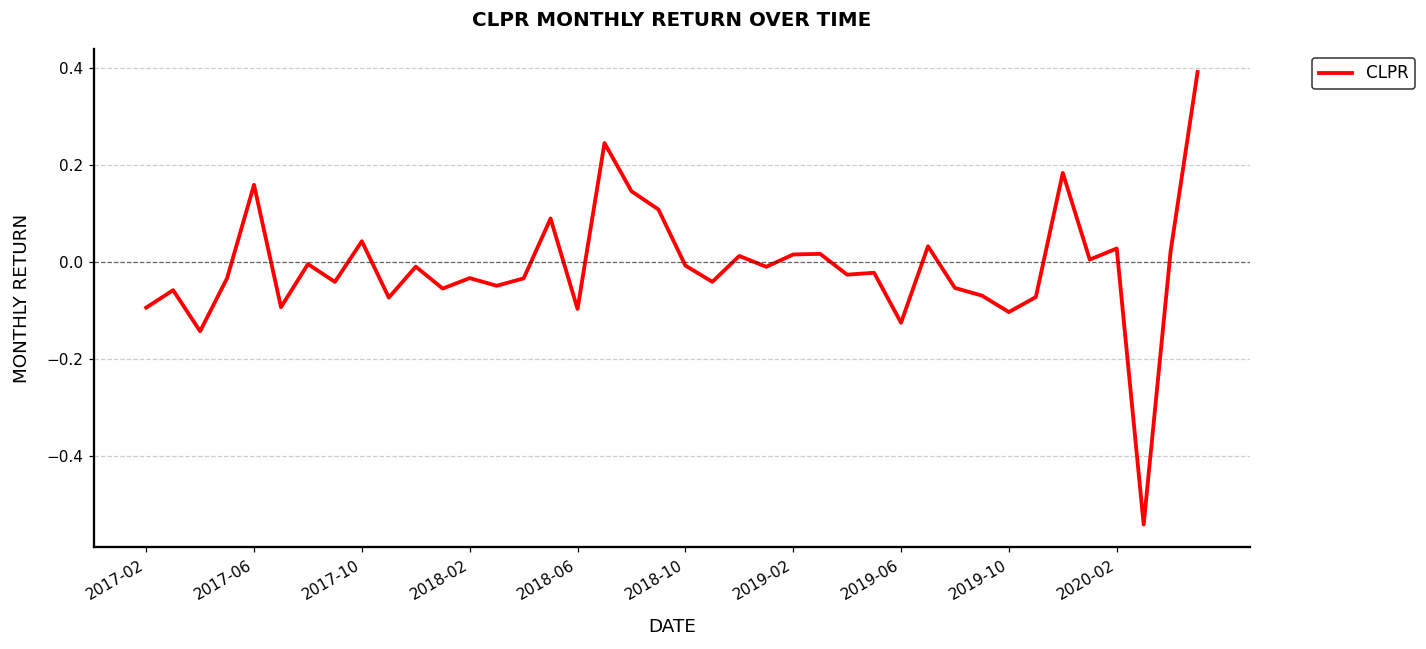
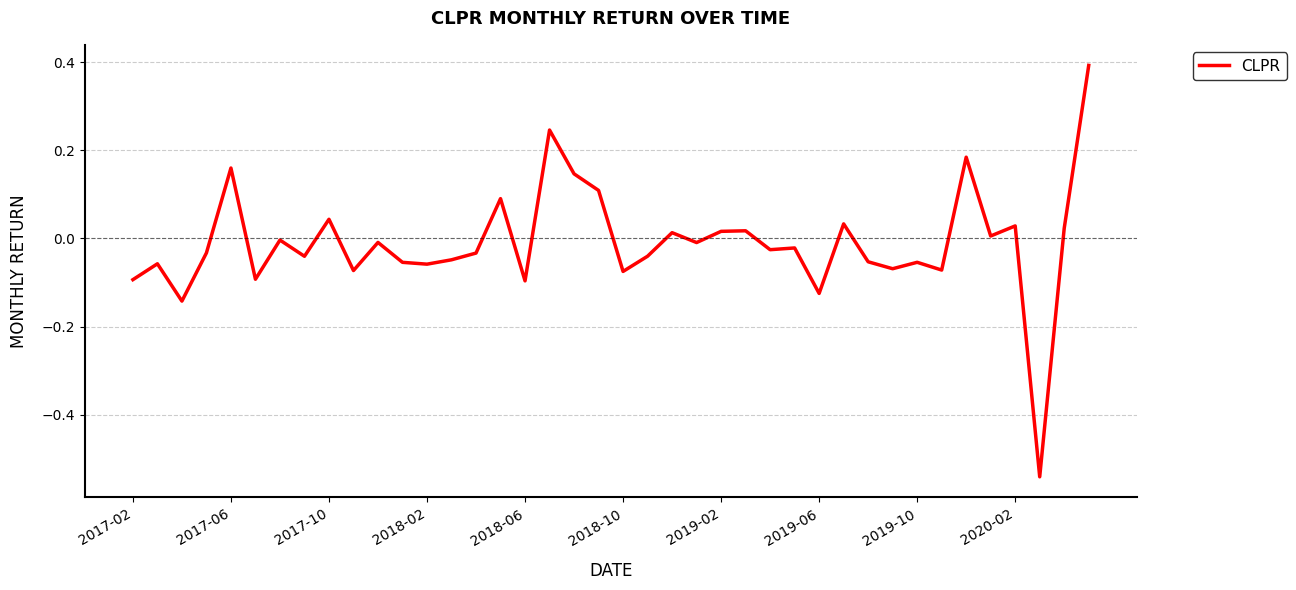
  {
    "2017-02": -0.09,
    "2017-06": 0.16,
    "2017-10": 0.04,
-   "2018-02": -0.03,
+   "2018-02": -0.06,
    "2018-06": -0.10,
-   "2018-10": -0.01,
+   "2018-10": -0.07,
    "2019-02": 0.02,
    "2019-06": -0.12,
-   "2019-10": -0.10,
+   "2019-10": -0.05,
    "2020-02": 0.03
  }
